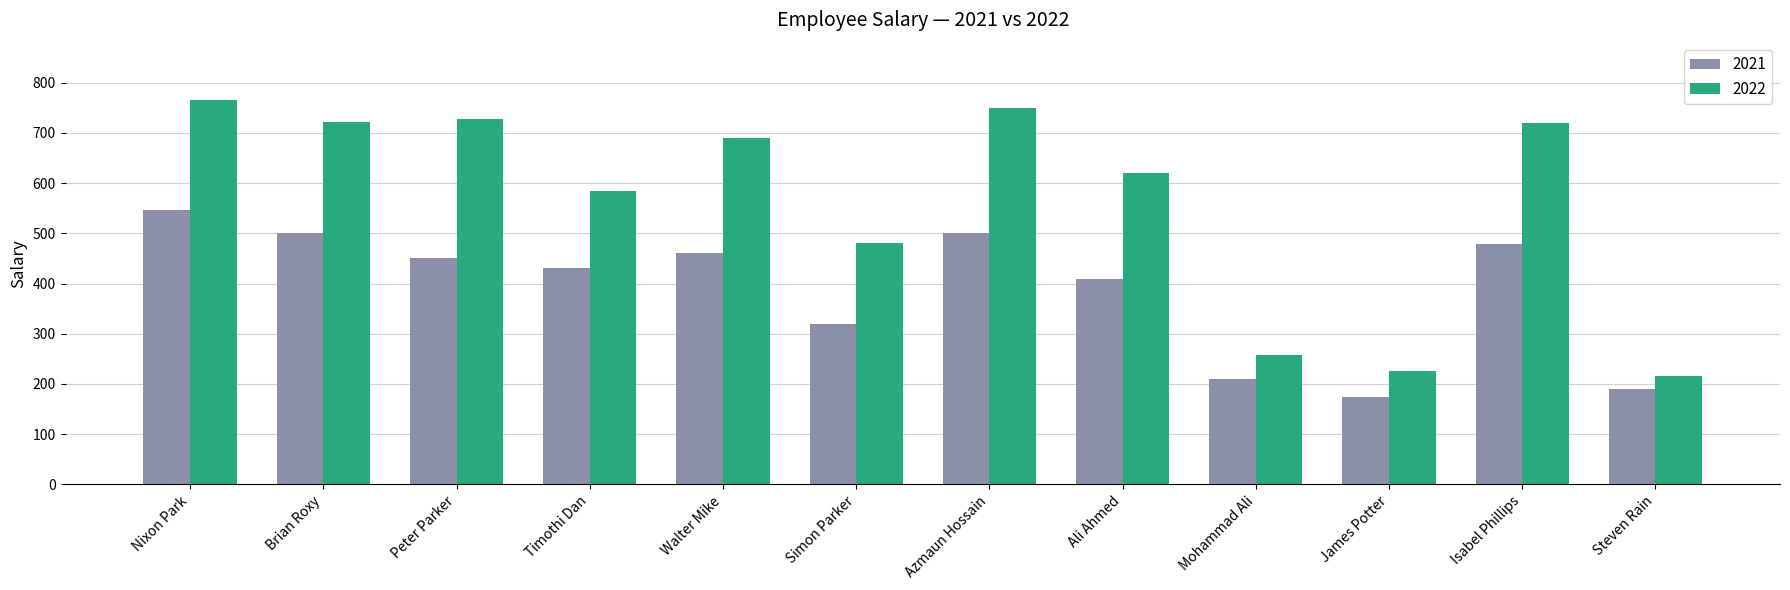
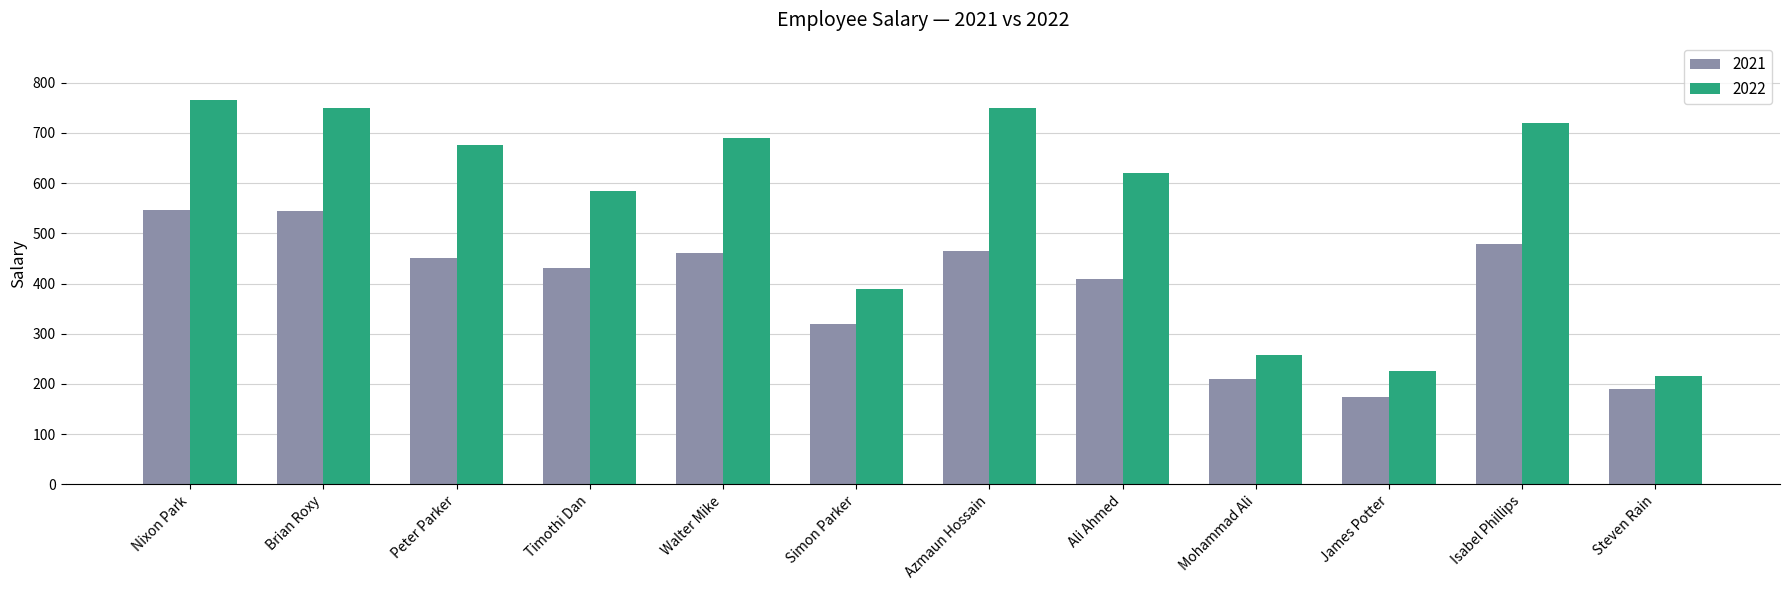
  {
    "2021": {
      "Nixon Park": 550,
-     "Brian Roxy": 500,
+     "Brian Roxy": 550,
      "Peter Parker": 450,
      "Timothi Dan": 430,
      "Walter Mike": 460,
      "Simon Parker": 320,
-     "Azmaun Hossain": 500,
+     "Azmaun Hossain": 470,
      "Ali Ahmed": 410,
      "Mohammad Ali": 210,
      "James Potter": 180,
      "Isabel Phillips": 480,
      "Steven Rain": 190
    },
    "2022": {
      "Nixon Park": 770,
-     "Brian Roxy": 720,
-     "Peter Parker": 730,
+     "Brian Roxy": 750,
+     "Peter Parker": 680,
      "Timothi Dan": 590,
      "Walter Mike": 690,
-     "Simon Parker": 480,
+     "Simon Parker": 390,
      "Azmaun Hossain": 750,
      "Ali Ahmed": 620,
      "Mohammad Ali": 260,
      "James Potter": 230,
      "Isabel Phillips": 720,
      "Steven Rain": 220
    }
  }
